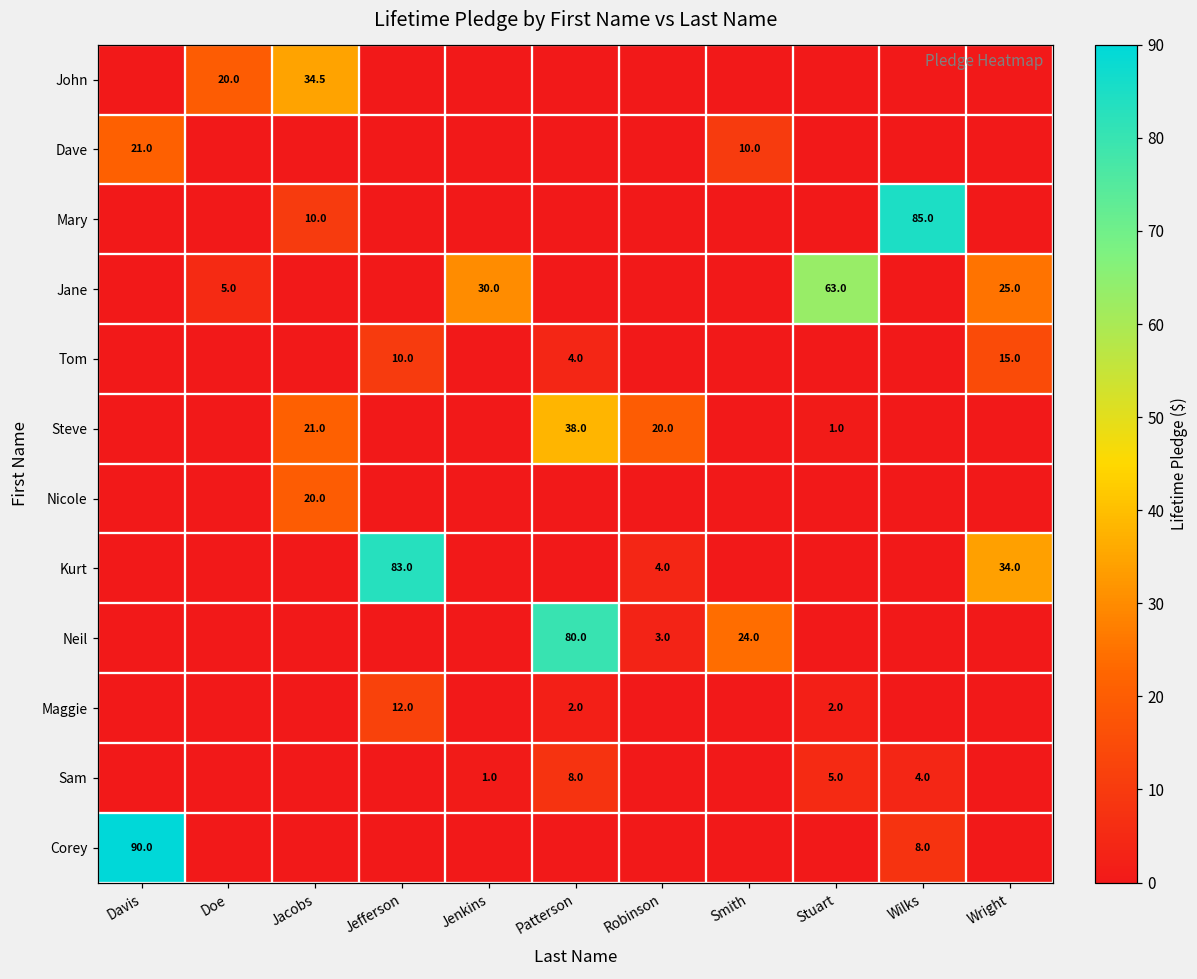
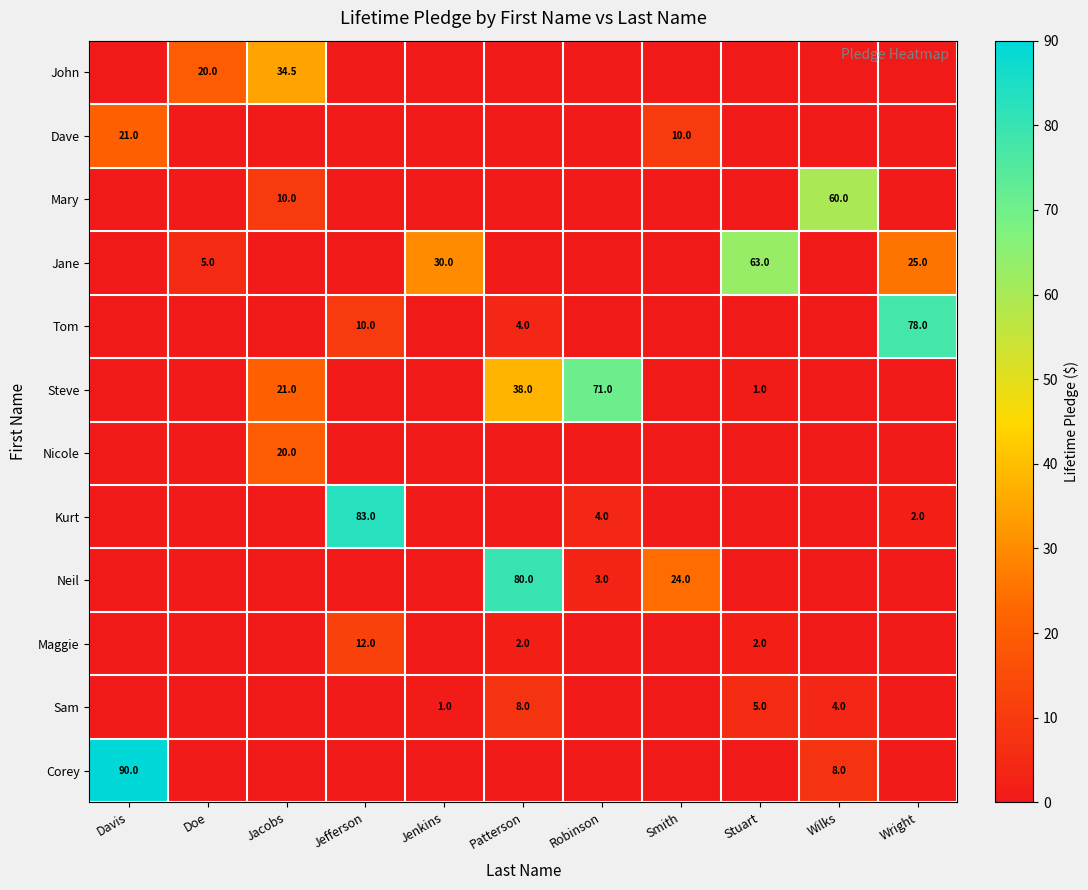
  {
    "John": {
      "Doe": 20.0,
      "Jacobs": 34.5
    },
    "Dave": {
      "Davis": 21.0,
      "Smith": 10.0
    },
    "Mary": {
      "Jacobs": 10.0,
-     "Wilks": 85.0
+     "Wilks": 60.0
    },
    "Jane": {
      "Doe": 5.0,
      "Jenkins": 30.0,
      "Stuart": 63.0,
      "Wright": 25.0
    },
    "Tom": {
      "Jefferson": 10.0,
      "Patterson": 4.0,
-     "Wright": 15.0
+     "Wright": 78.0
    },
    "Steve": {
      "Jacobs": 21.0,
      "Patterson": 38.0,
-     "Robinson": 20.0,
+     "Robinson": 71.0,
      "Stuart": 1.0
    },
    "Nicole": {
      "Jacobs": 20.0
    },
    "Kurt": {
      "Jefferson": 83.0,
      "Robinson": 4.0,
-     "Wright": 34.0
+     "Wright": 2.0
    },
    "Neil": {
      "Patterson": 80.0,
      "Robinson": 3.0,
      "Smith": 24.0
    },
    "Maggie": {
      "Jefferson": 12.0,
      "Patterson": 2.0,
      "Stuart": 2.0
    },
    "Sam": {
      "Jenkins": 1.0,
      "Patterson": 8.0,
      "Stuart": 5.0,
      "Wilks": 4.0
    },
    "Corey": {
      "Davis": 90.0,
      "Wilks": 8.0
    }
  }
